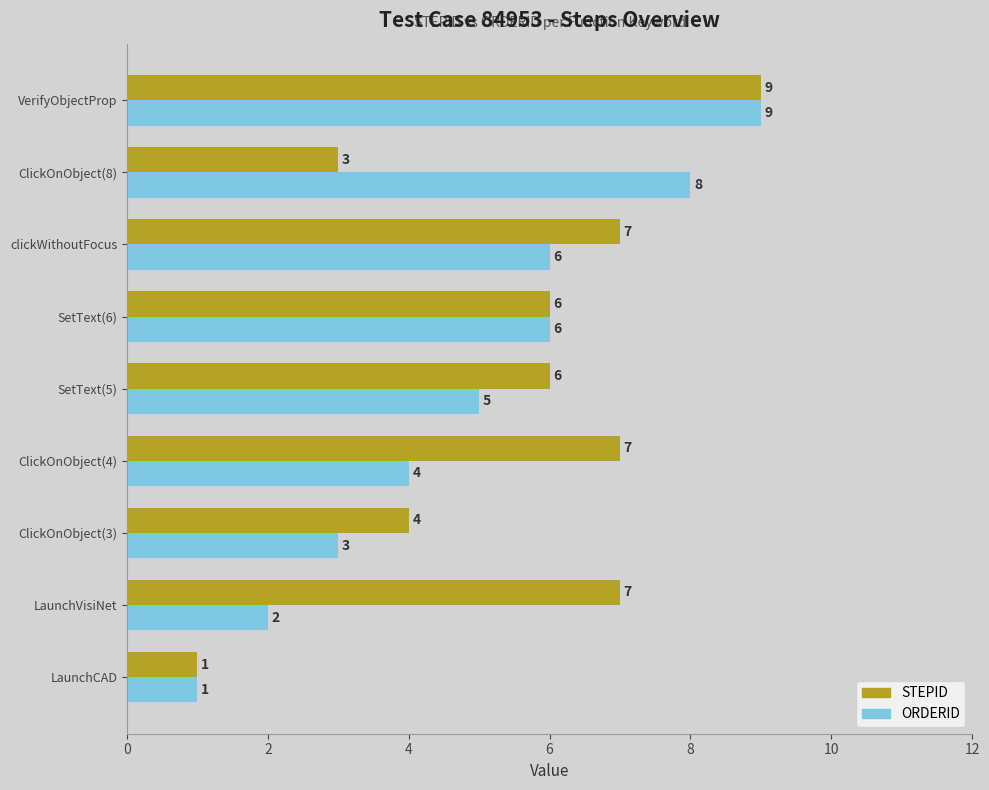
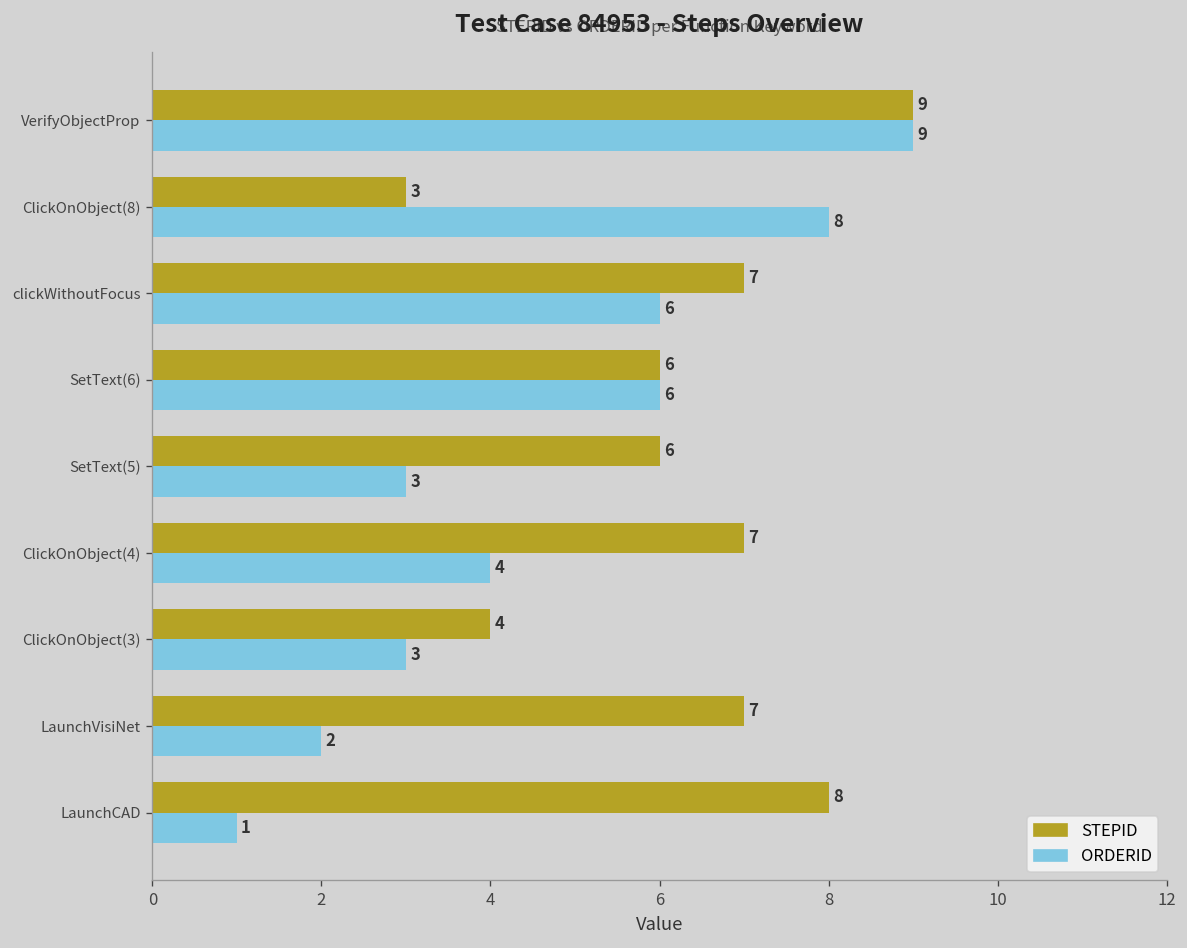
  {
    "STEPID": {
      "VerifyObjectProp": 9,
      "ClickOnObject(8)": 3,
      "clickWithoutFocus": 7,
      "SetText(6)": 6,
      "SetText(5)": 6,
      "ClickOnObject(4)": 7,
      "ClickOnObject(3)": 4,
      "LaunchVisiNet": 7,
-     "LaunchCAD": 1
+     "LaunchCAD": 8
    },
    "ORDERID": {
      "VerifyObjectProp": 9,
      "ClickOnObject(8)": 8,
      "clickWithoutFocus": 6,
      "SetText(6)": 6,
-     "SetText(5)": 5,
+     "SetText(5)": 3,
      "ClickOnObject(4)": 4,
      "ClickOnObject(3)": 3,
      "LaunchVisiNet": 2,
      "LaunchCAD": 1
    }
  }
